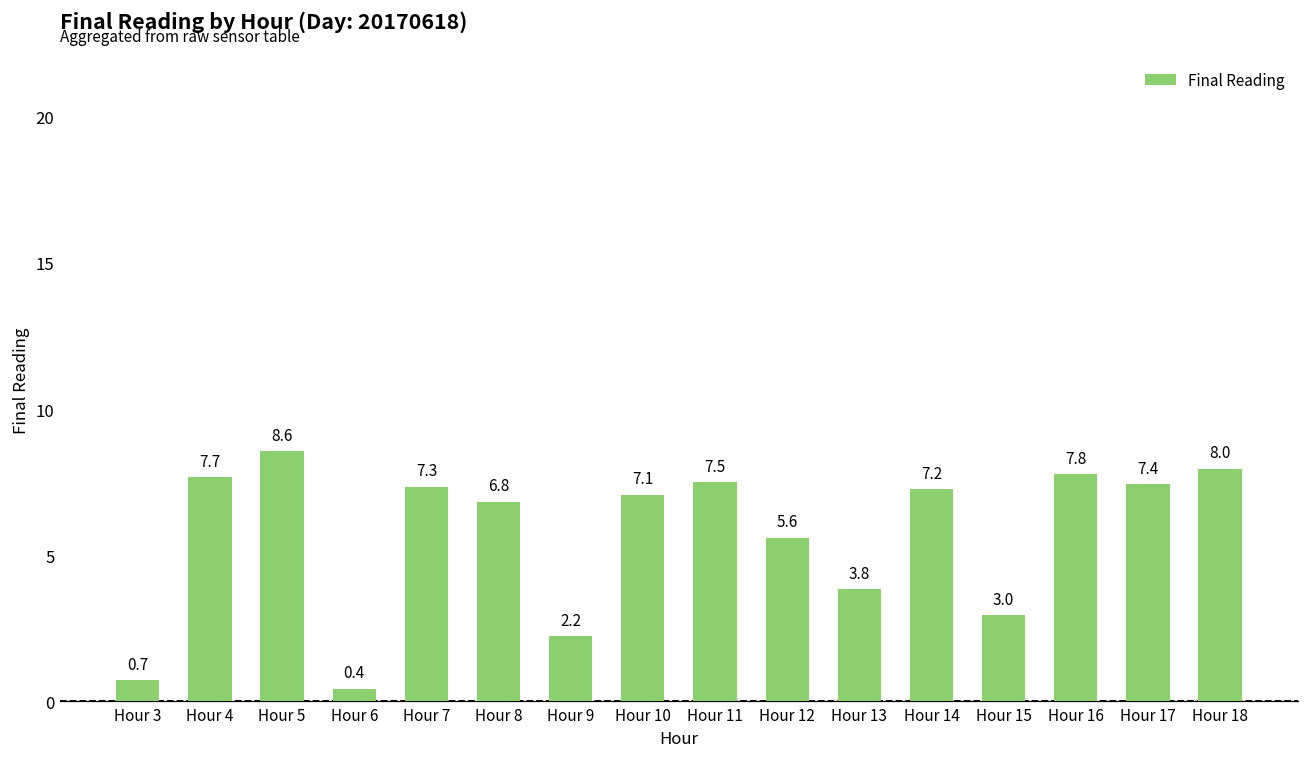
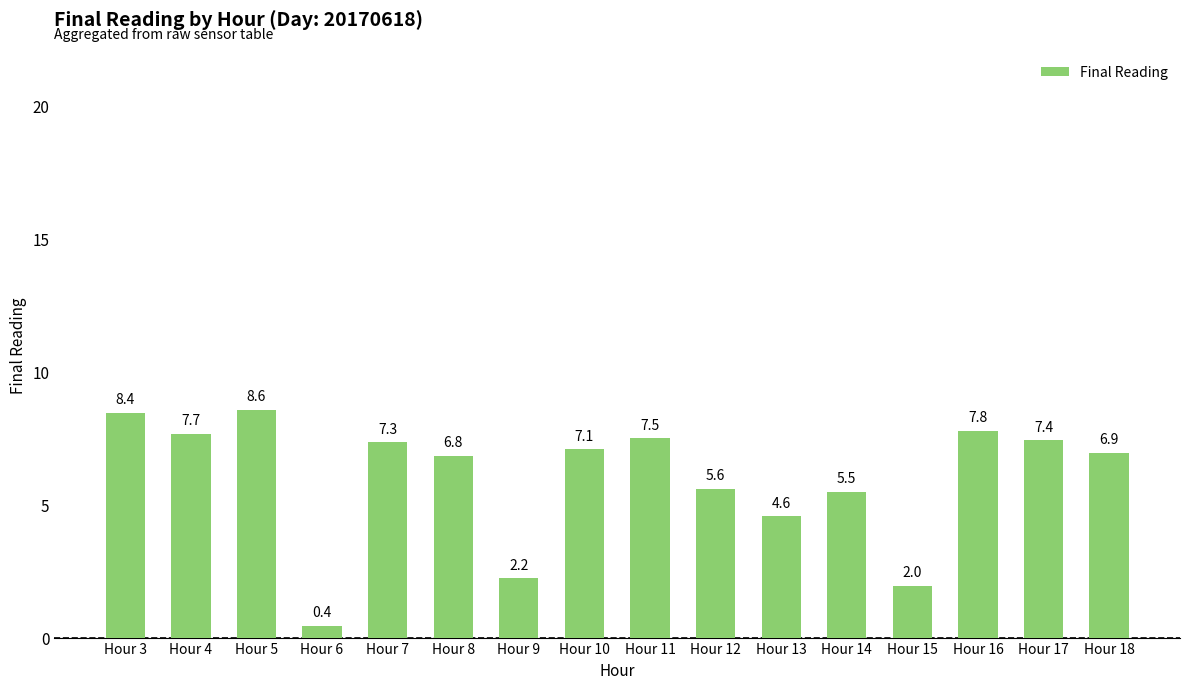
  {
-   "Hour 3": 0.7,
+   "Hour 3": 8.4,
    "Hour 4": 7.7,
    "Hour 5": 8.6,
    "Hour 6": 0.4,
    "Hour 7": 7.3,
    "Hour 8": 6.8,
    "Hour 9": 2.2,
    "Hour 10": 7.1,
    "Hour 11": 7.5,
    "Hour 12": 5.6,
-   "Hour 13": 3.8,
-   "Hour 14": 7.2,
-   "Hour 15": 3.0,
+   "Hour 13": 4.6,
+   "Hour 14": 5.5,
+   "Hour 15": 2.0,
    "Hour 16": 7.8,
    "Hour 17": 7.4,
-   "Hour 18": 8.0
+   "Hour 18": 6.9
  }
